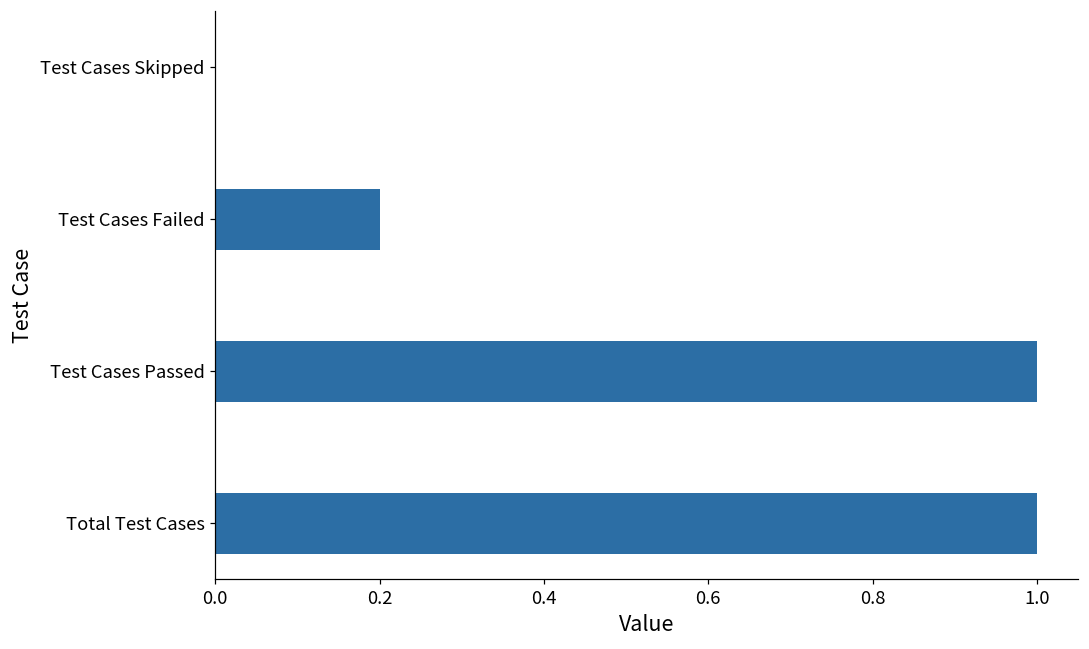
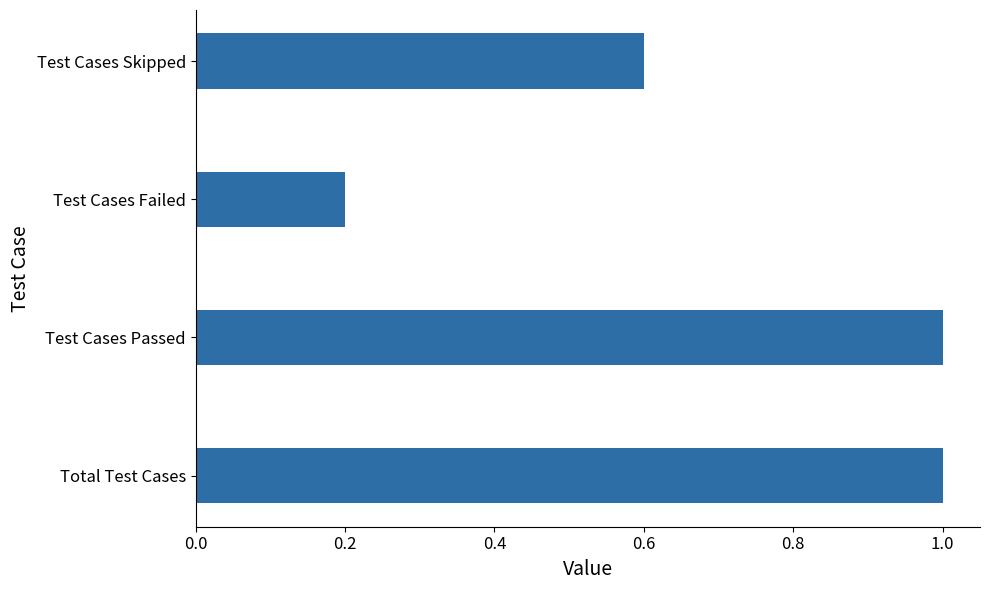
  {
-   "Test Cases Skipped": 0.0,
+   "Test Cases Skipped": 0.6,
    "Test Cases Failed": 0.2,
    "Test Cases Passed": 1.0,
    "Total Test Cases": 1.0
  }
